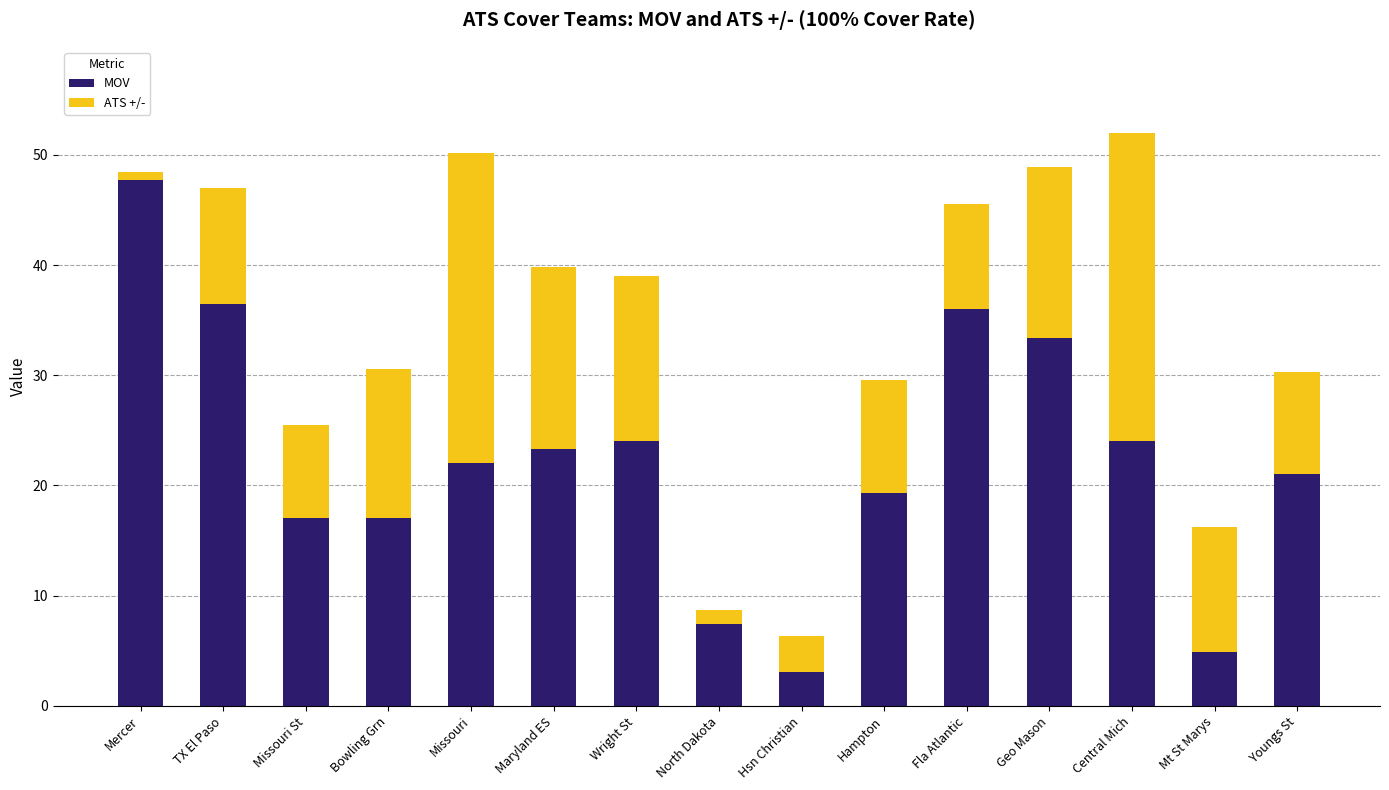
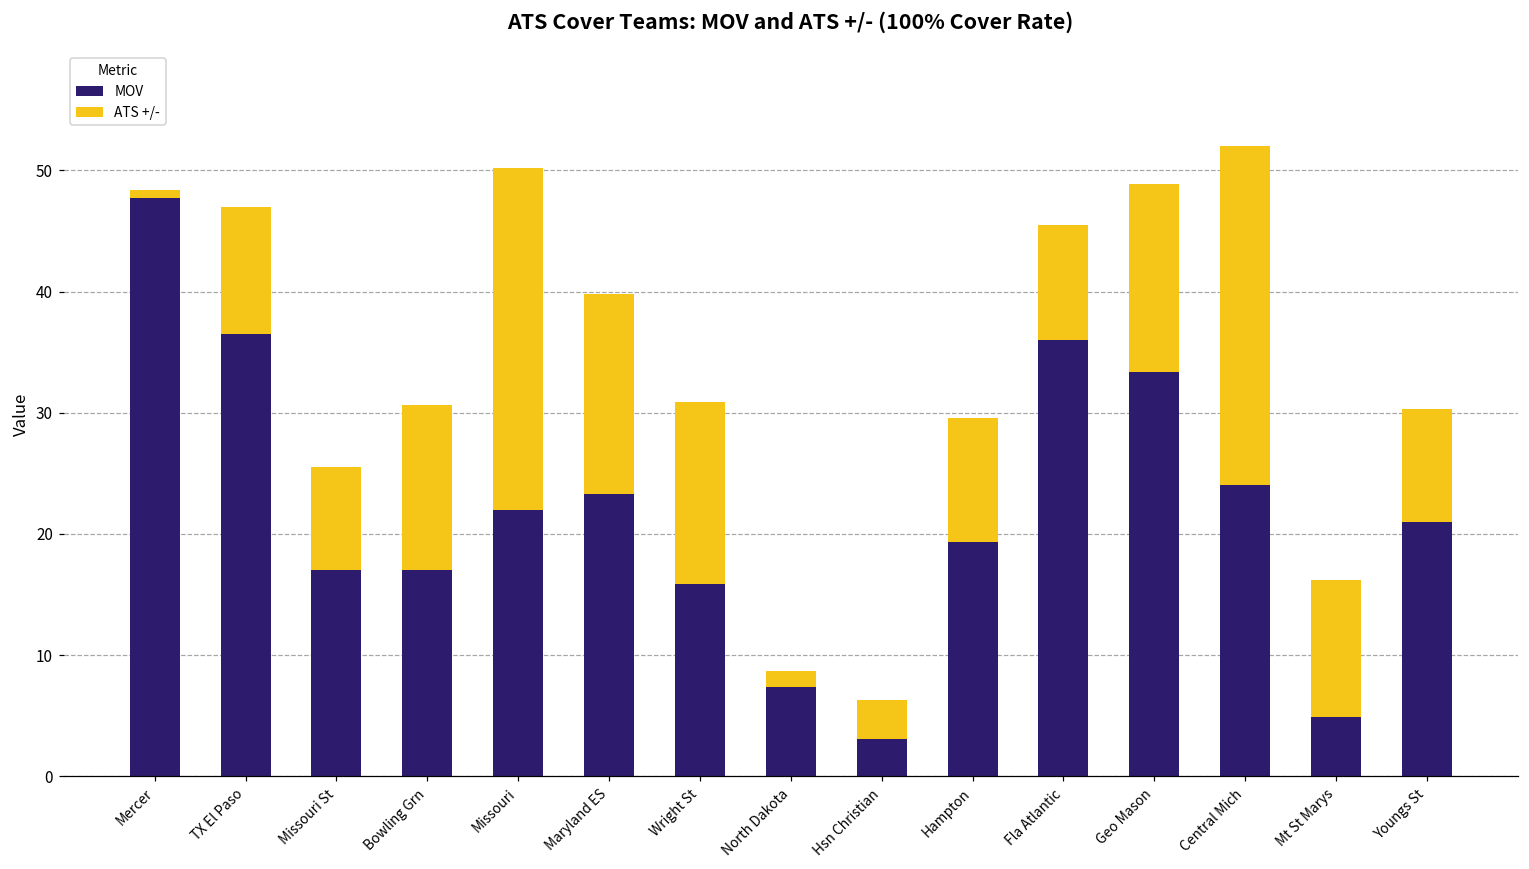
  {
    "MOV": {
      "Mercer": 47.7,
      "TX El Paso": 36.5,
      "Missouri St": 17.0,
      "Bowling Grn": 17.0,
      "Missouri": 22.0,
      "Maryland ES": 23.3,
-     "Wright St": 24.0,
+     "Wright St": 15.9,
      "North Dakota": 7.4,
      "Hsn Christian": 3.1,
      "Hampton": 19.3,
      "Fla Atlantic": 36.0,
      "Geo Mason": 33.4,
      "Central Mich": 24.0,
      "Mt St Marys": 4.9,
      "Youngs St": 21.0
    },
    "ATS +/-": {
      "Mercer": 0.7,
      "TX El Paso": 10.5,
      "Missouri St": 8.5,
      "Bowling Grn": 13.6,
      "Missouri": 28.2,
      "Maryland ES": 16.5,
      "Wright St": 15.0,
      "North Dakota": 1.3,
      "Hsn Christian": 3.2,
      "Hampton": 10.3,
      "Fla Atlantic": 9.5,
      "Geo Mason": 15.5,
      "Central Mich": 28.0,
      "Mt St Marys": 11.3,
      "Youngs St": 9.3
    }
  }
